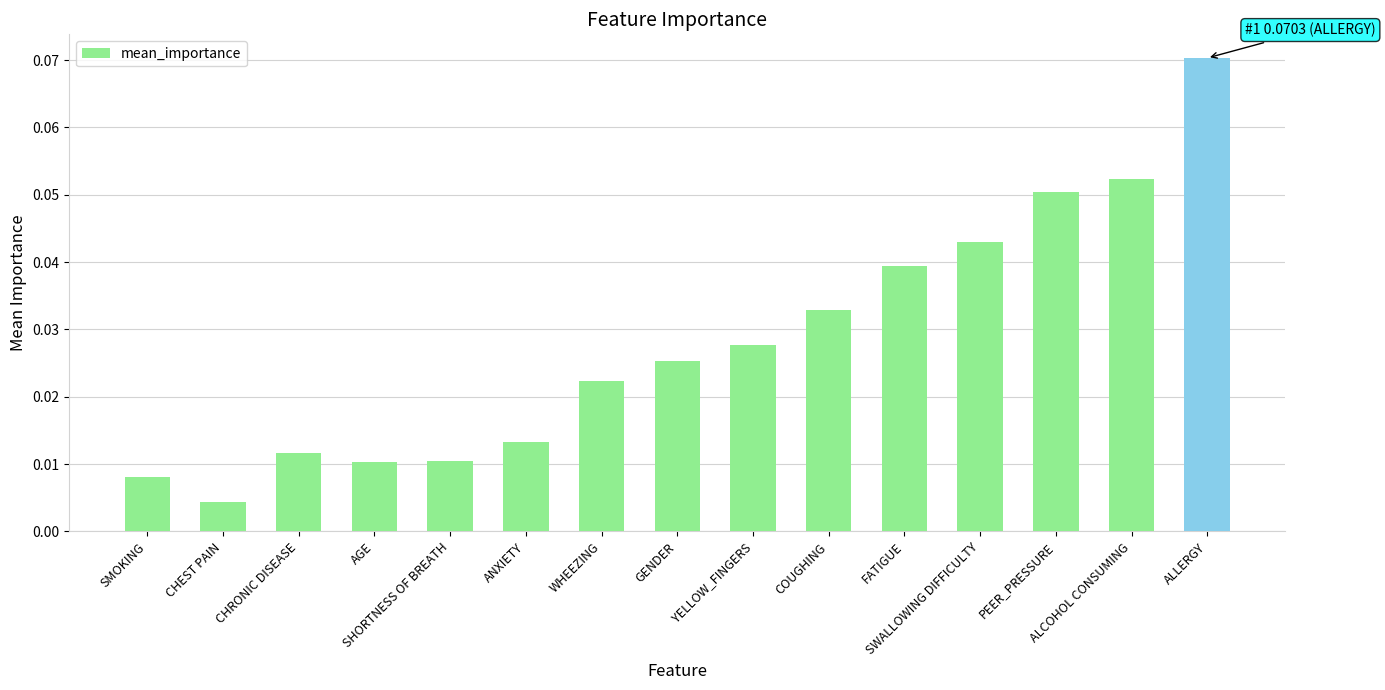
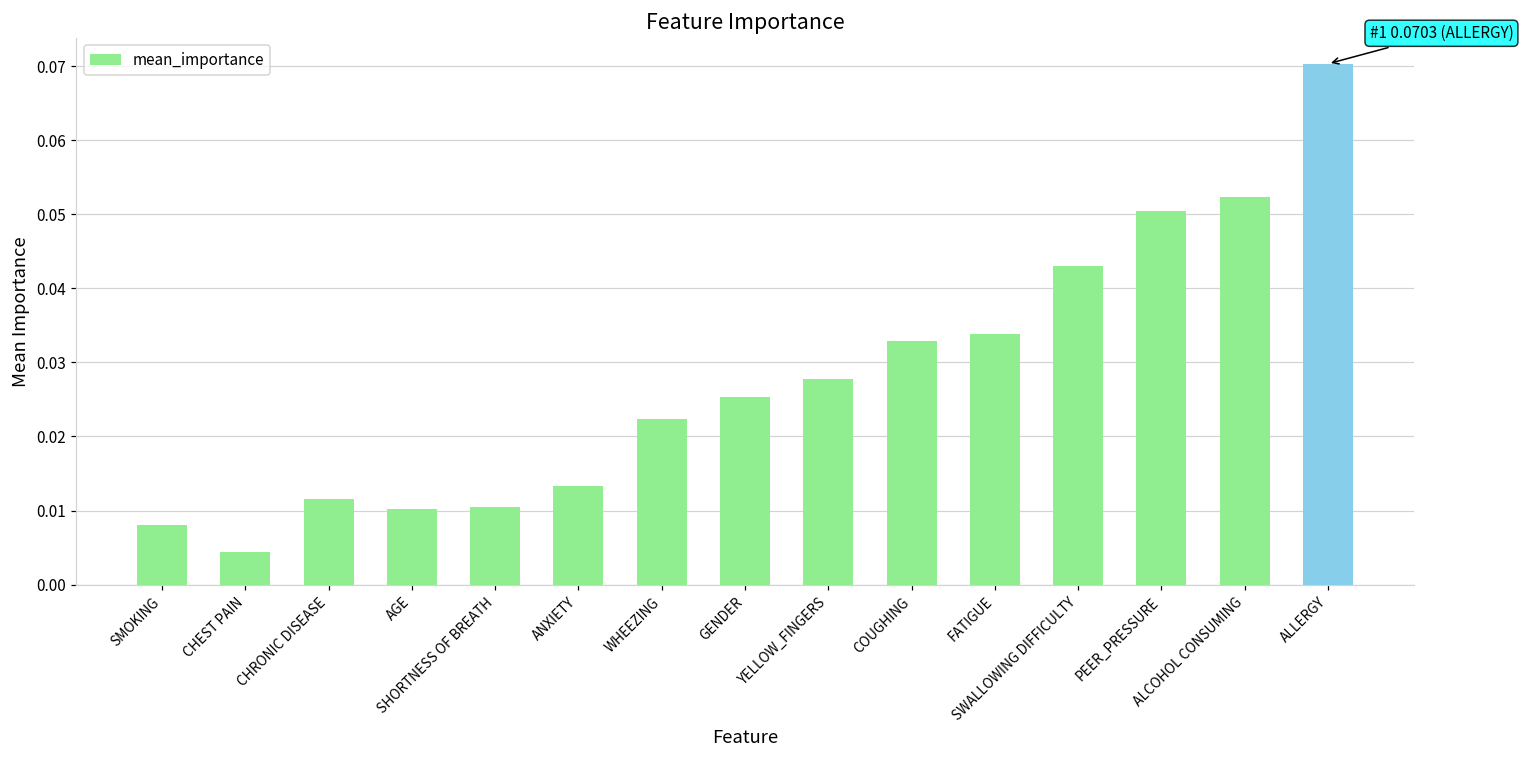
  {
    "SMOKING": 0.008,
    "CHEST PAIN": 0.004,
    "CHRONIC DISEASE": 0.012,
    "AGE": 0.010,
    "SHORTNESS OF BREATH": 0.011,
    "ANXIETY": 0.013,
    "WHEEZING": 0.022,
    "GENDER": 0.025,
    "YELLOW_FINGERS": 0.028,
    "COUGHING": 0.033,
-   "FATIGUE": 0.039,
+   "FATIGUE": 0.034,
    "SWALLOWING DIFFICULTY": 0.043,
    "PEER_PRESSURE": 0.050,
    "ALCOHOL CONSUMING": 0.052
  }
